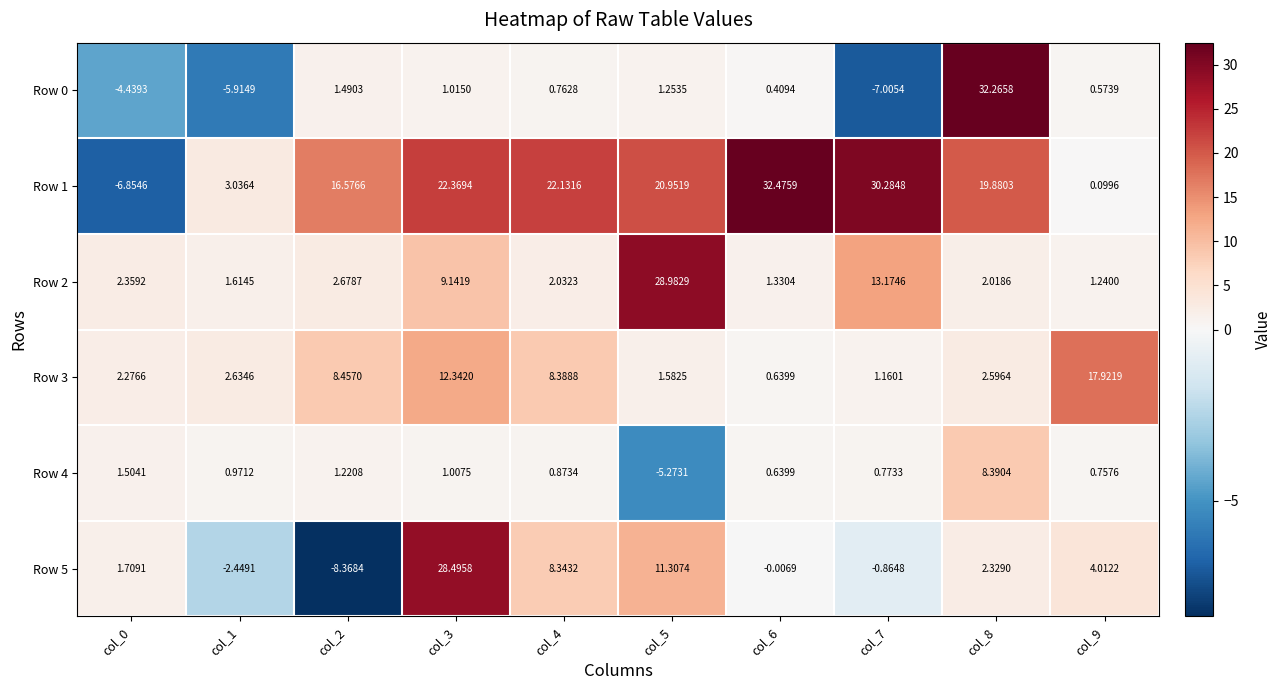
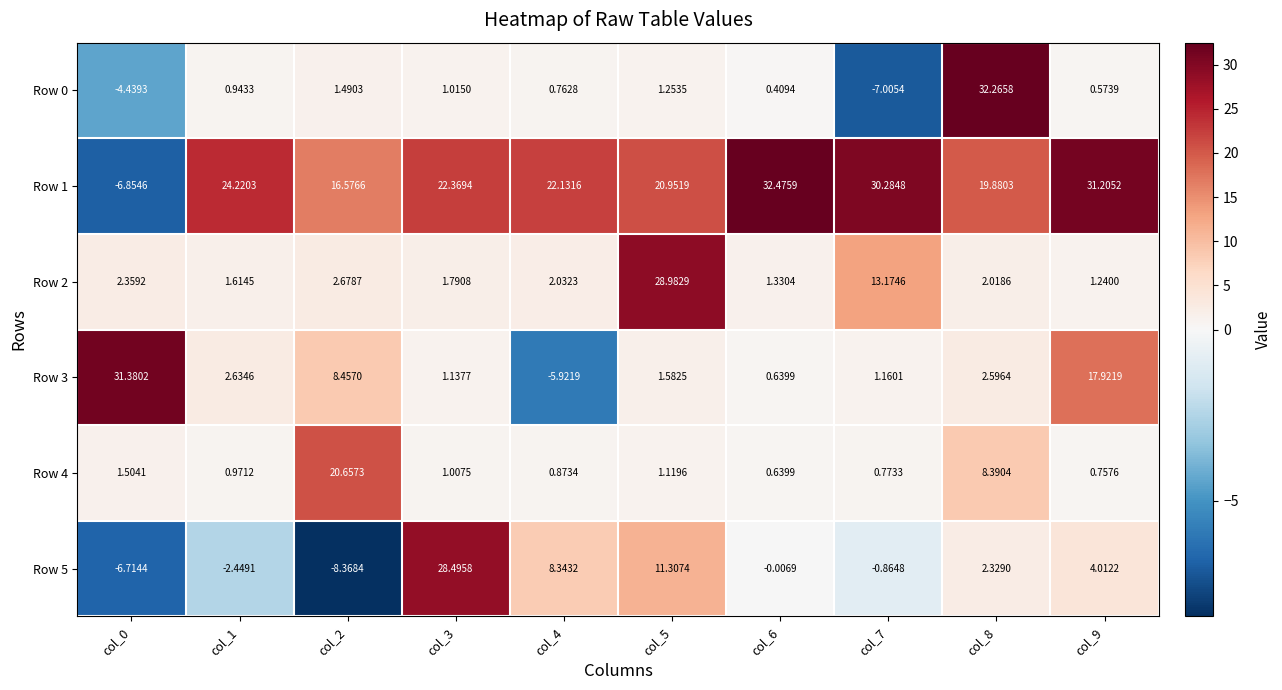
  {
    "Row 0": {
      "col_0": -4.4393,
-     "col_1": -5.9149,
+     "col_1": 0.9433,
      "col_2": 1.4903,
      "col_3": 1.0150,
      "col_4": 0.7628,
      "col_5": 1.2535,
      "col_6": 0.4094,
      "col_7": -7.0054,
      "col_8": 32.2658,
      "col_9": 0.5739
    },
    "Row 1": {
      "col_0": -6.8546,
-     "col_1": 3.0364,
+     "col_1": 24.2203,
      "col_2": 16.5766,
      "col_3": 22.3694,
      "col_4": 22.1316,
      "col_5": 20.9519,
      "col_6": 32.4759,
      "col_7": 30.2848,
      "col_8": 19.8803,
-     "col_9": 0.0996
+     "col_9": 31.2052
    },
    "Row 2": {
      "col_0": 2.3592,
      "col_1": 1.6145,
      "col_2": 2.6787,
-     "col_3": 9.1419,
+     "col_3": 1.7908,
      "col_4": 2.0323,
      "col_5": 28.9829,
      "col_6": 1.3304,
      "col_7": 13.1746,
      "col_8": 2.0186,
      "col_9": 1.2400
    },
    "Row 3": {
-     "col_0": 2.2766,
+     "col_0": 31.3802,
      "col_1": 2.6346,
      "col_2": 8.4570,
-     "col_3": 12.3420,
-     "col_4": 8.3888,
+     "col_3": 1.1377,
+     "col_4": -5.9219,
      "col_5": 1.5825,
      "col_6": 0.6399,
      "col_7": 1.1601,
      "col_8": 2.5964,
      "col_9": 17.9219
    },
    "Row 4": {
      "col_0": 1.5041,
      "col_1": 0.9712,
-     "col_2": 1.2208,
+     "col_2": 20.6573,
      "col_3": 1.0075,
      "col_4": 0.8734,
-     "col_5": -5.2731,
+     "col_5": 1.1196,
      "col_6": 0.6399,
      "col_7": 0.7733,
      "col_8": 8.3904,
      "col_9": 0.7576
    },
    "Row 5": {
-     "col_0": 1.7091,
+     "col_0": -6.7144,
      "col_1": -2.4491,
      "col_2": -8.3684,
      "col_3": 28.4958,
      "col_4": 8.3432,
      "col_5": 11.3074,
      "col_6": -0.0069,
      "col_7": -0.8648,
      "col_8": 2.3290,
      "col_9": 4.0122
    }
  }
